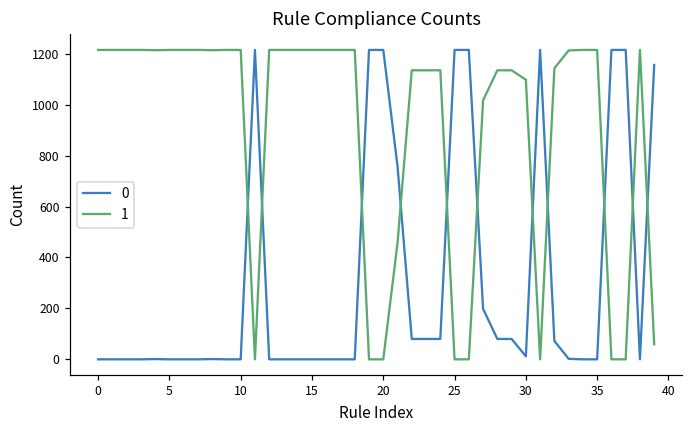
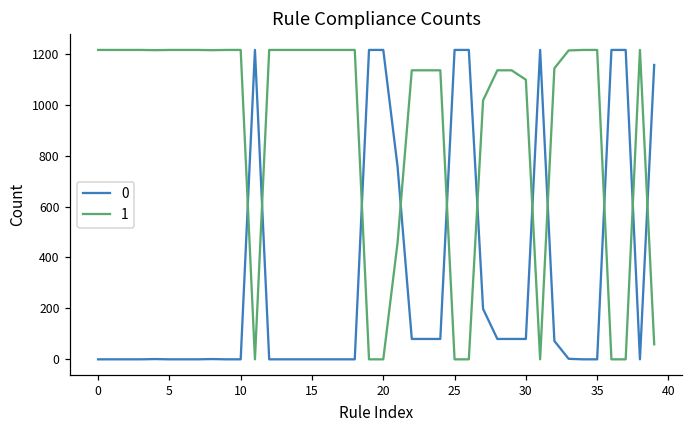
  {
    "0": {
      "0": 0,
      "5": 0,
      "10": 0,
      "15": 0,
      "20": 1220,
      "25": 1220,
-     "30": 10,
+     "30": 80,
      "35": 0
    },
    "1": {
      "0": 1220,
      "5": 1220,
      "10": 1220,
      "15": 1220,
      "20": 0,
      "25": 0,
      "30": 1100,
      "35": 1220
    }
  }
